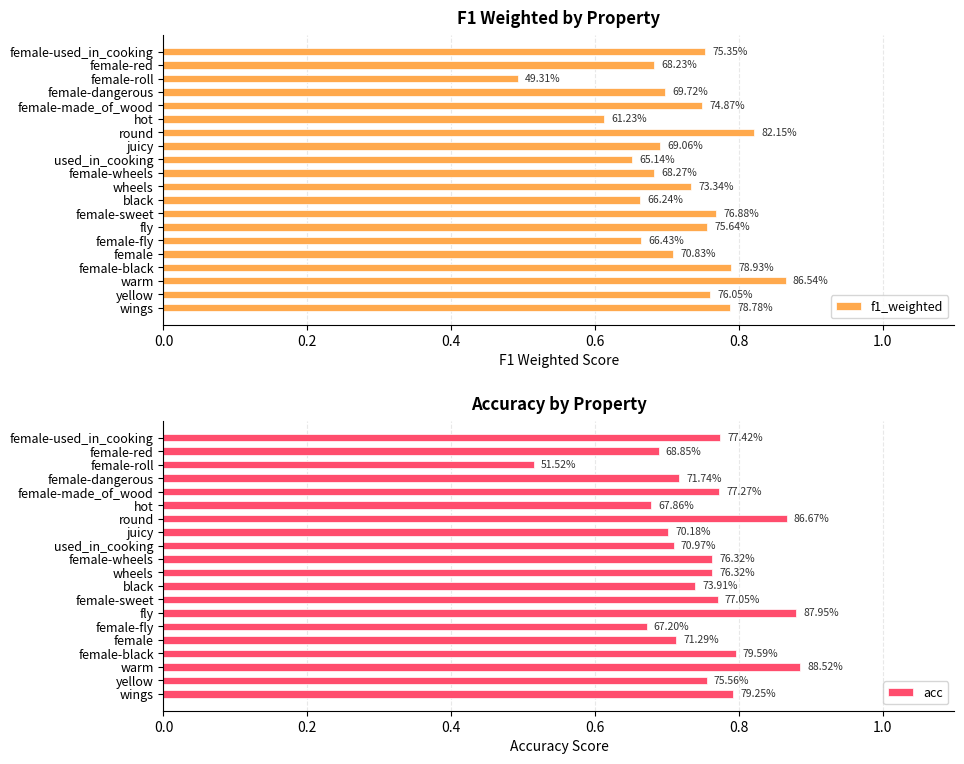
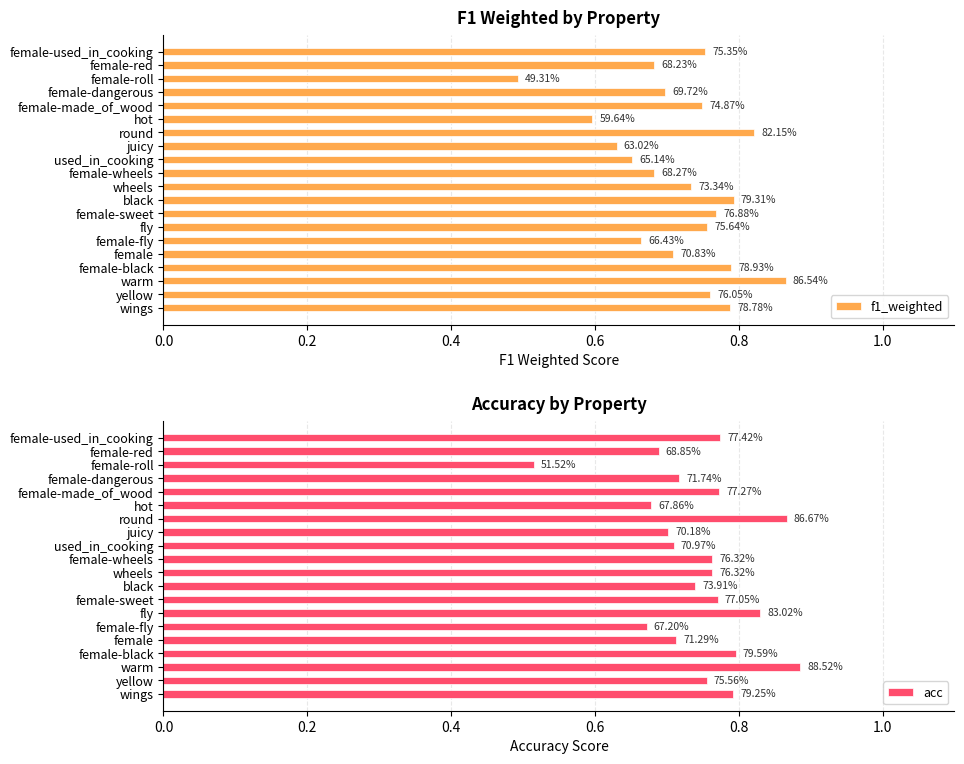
  {
    "F1 Weighted by Property": {
      "female-used_in_cooking": "75.35%",
      "female-red": "68.23%",
      "female-roll": "49.31%",
      "female-dangerous": "69.72%",
      "female-made_of_wood": "74.87%",
-     "hot": "61.23%",
+     "hot": "59.64%",
      "round": "82.15%",
-     "juicy": "69.06%",
+     "juicy": "63.02%",
      "used_in_cooking": "65.14%",
      "female-wheels": "68.27%",
      "wheels": "73.34%",
-     "black": "66.24%",
+     "black": "79.31%",
      "female-sweet": "76.88%",
      "fly": "75.64%",
      "female-fly": "66.43%",
      "female": "70.83%",
      "female-black": "78.93%",
      "warm": "86.54%",
      "yellow": "76.05%",
      "wings": "78.78%"
    },
    "Accuracy by Property": {
      "female-used_in_cooking": "77.42%",
      "female-red": "68.85%",
      "female-roll": "51.52%",
      "female-dangerous": "71.74%",
      "female-made_of_wood": "77.27%",
      "hot": "67.86%",
      "round": "86.67%",
      "juicy": "70.18%",
      "used_in_cooking": "70.97%",
      "female-wheels": "76.32%",
      "wheels": "76.32%",
      "black": "73.91%",
      "female-sweet": "77.05%",
-     "fly": "87.95%",
+     "fly": "83.02%",
      "female-fly": "67.20%",
      "female": "71.29%",
      "female-black": "79.59%",
      "warm": "88.52%",
      "yellow": "75.56%",
      "wings": "79.25%"
    }
  }
